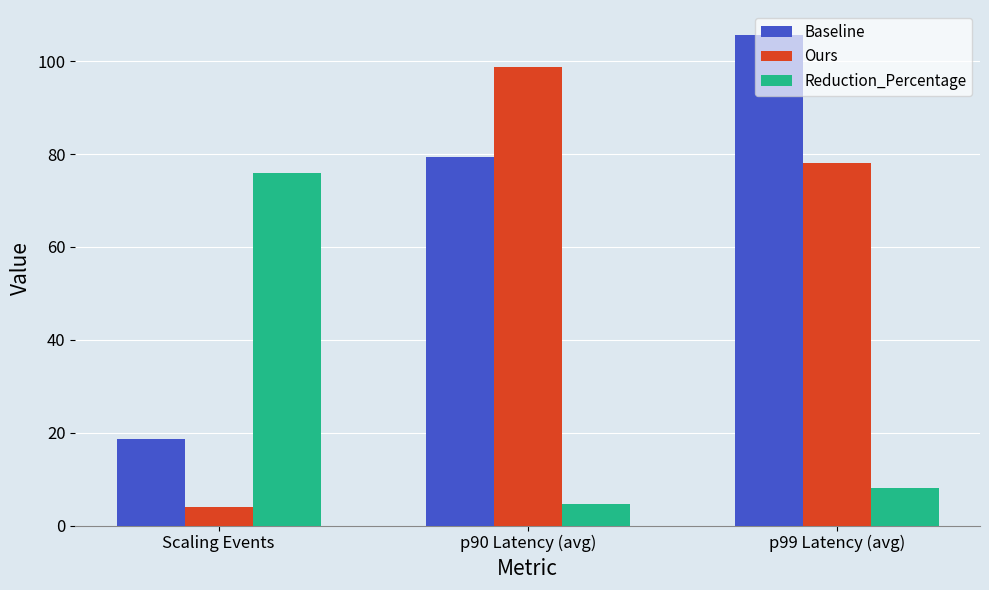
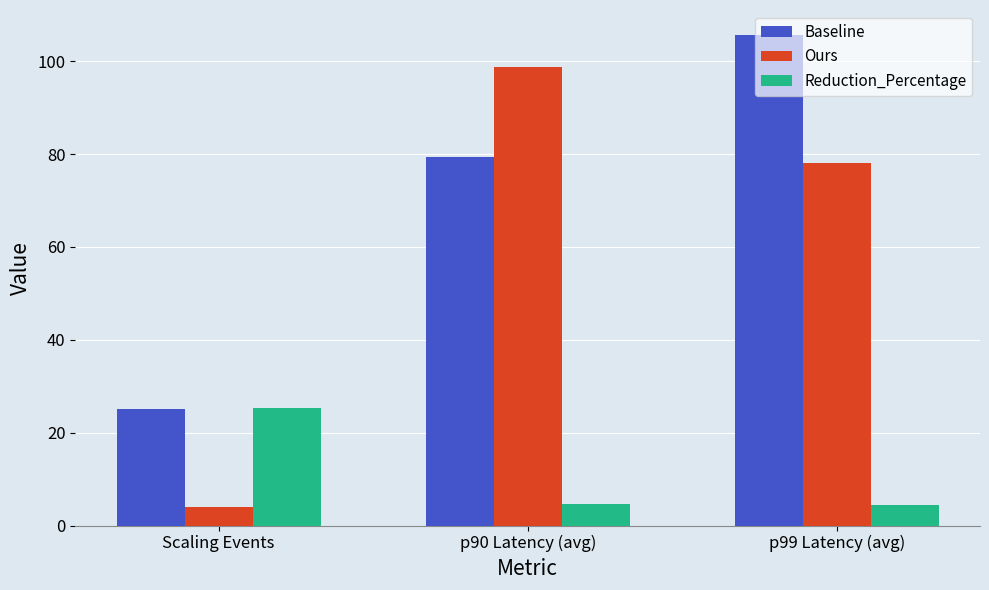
  {
    "Baseline": {
-     "Scaling Events": 19,
+     "Scaling Events": 25,
      "p90 Latency (avg)": 79
    },
    "Ours": {
      "Scaling Events": 4,
      "p90 Latency (avg)": 99,
      "p99 Latency (avg)": 78
    },
    "Reduction_Percentage": {
-     "Scaling Events": 76,
+     "Scaling Events": 25,
      "p90 Latency (avg)": 5,
-     "p99 Latency (avg)": 8
+     "p99 Latency (avg)": 4
    }
  }
